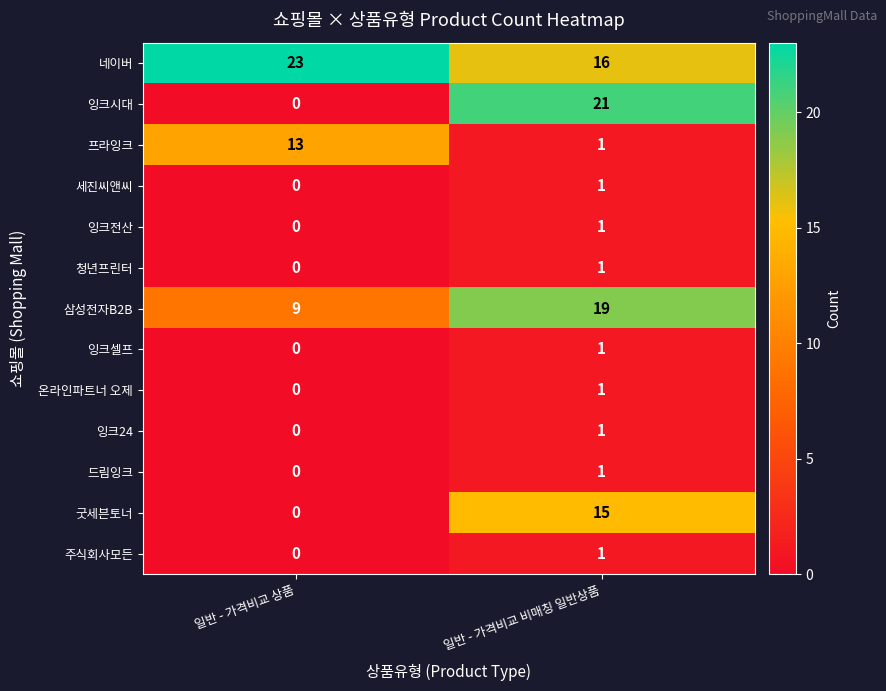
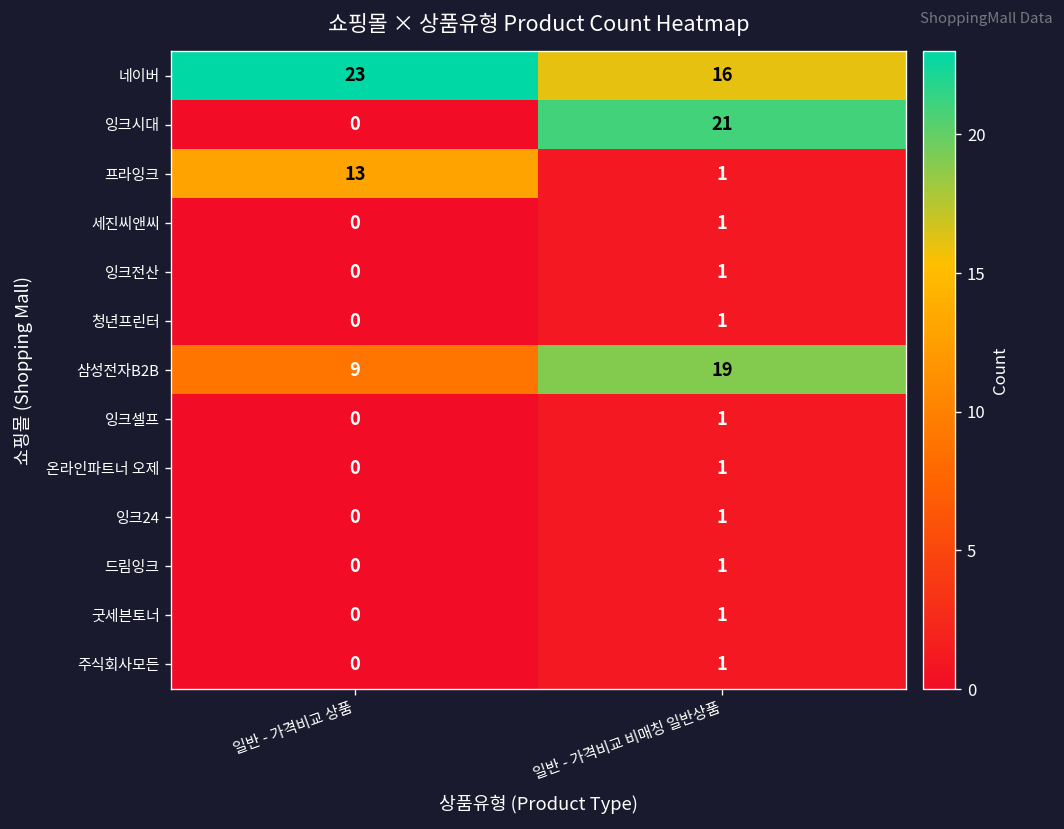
  {
    "네이버": {
      "일반 - 가격비교 상품": 23,
      "일반 - 가격비교 비매칭 일반상품": 16
    },
    "잉크시대": {
      "일반 - 가격비교 상품": 0,
      "일반 - 가격비교 비매칭 일반상품": 21
    },
    "프라잉크": {
      "일반 - 가격비교 상품": 13,
      "일반 - 가격비교 비매칭 일반상품": 1
    },
    "세진씨앤씨": {
      "일반 - 가격비교 상품": 0,
      "일반 - 가격비교 비매칭 일반상품": 1
    },
    "잉크전산": {
      "일반 - 가격비교 상품": 0,
      "일반 - 가격비교 비매칭 일반상품": 1
    },
    "청년프린터": {
      "일반 - 가격비교 상품": 0,
      "일반 - 가격비교 비매칭 일반상품": 1
    },
    "삼성전자B2B": {
      "일반 - 가격비교 상품": 9,
      "일반 - 가격비교 비매칭 일반상품": 19
    },
    "잉크셀프": {
      "일반 - 가격비교 상품": 0,
      "일반 - 가격비교 비매칭 일반상품": 1
    },
    "온라인파트너 오제": {
      "일반 - 가격비교 상품": 0,
      "일반 - 가격비교 비매칭 일반상품": 1
    },
    "잉크24": {
      "일반 - 가격비교 상품": 0,
      "일반 - 가격비교 비매칭 일반상품": 1
    },
    "드림잉크": {
      "일반 - 가격비교 상품": 0,
      "일반 - 가격비교 비매칭 일반상품": 1
    },
    "굿세븐토너": {
      "일반 - 가격비교 상품": 0,
-     "일반 - 가격비교 비매칭 일반상품": 15
+     "일반 - 가격비교 비매칭 일반상품": 1
    },
    "주식회사모든": {
      "일반 - 가격비교 상품": 0,
      "일반 - 가격비교 비매칭 일반상품": 1
    }
  }
